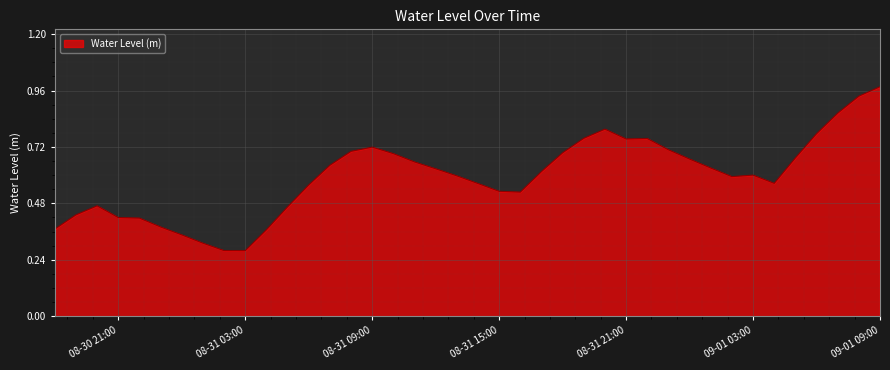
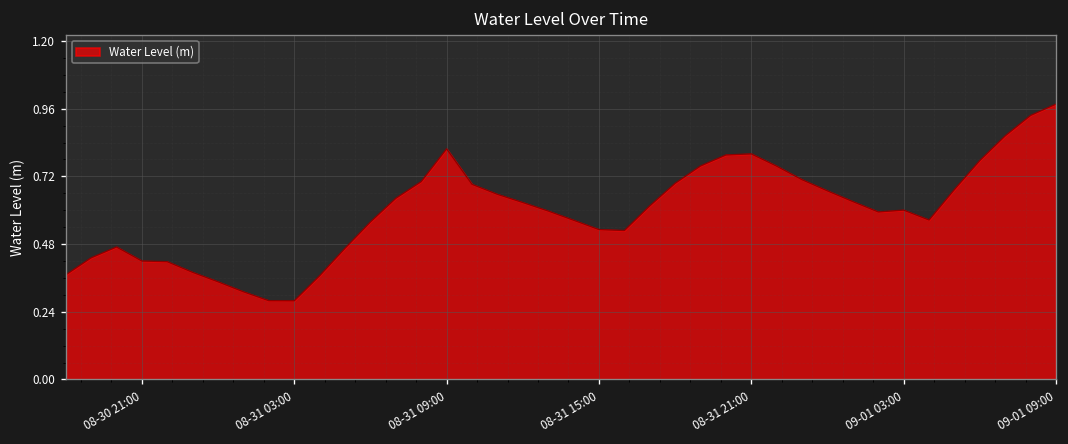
  {
    "08-30 21:00": 0.42,
    "08-31 03:00": 0.28,
-   "08-31 09:00": 0.72,
+   "08-31 09:00": 0.82,
    "08-31 15:00": 0.53,
-   "08-31 21:00": 0.75,
+   "08-31 21:00": 0.80,
    "09-01 03:00": 0.60,
    "09-01 09:00": 0.98
  }
